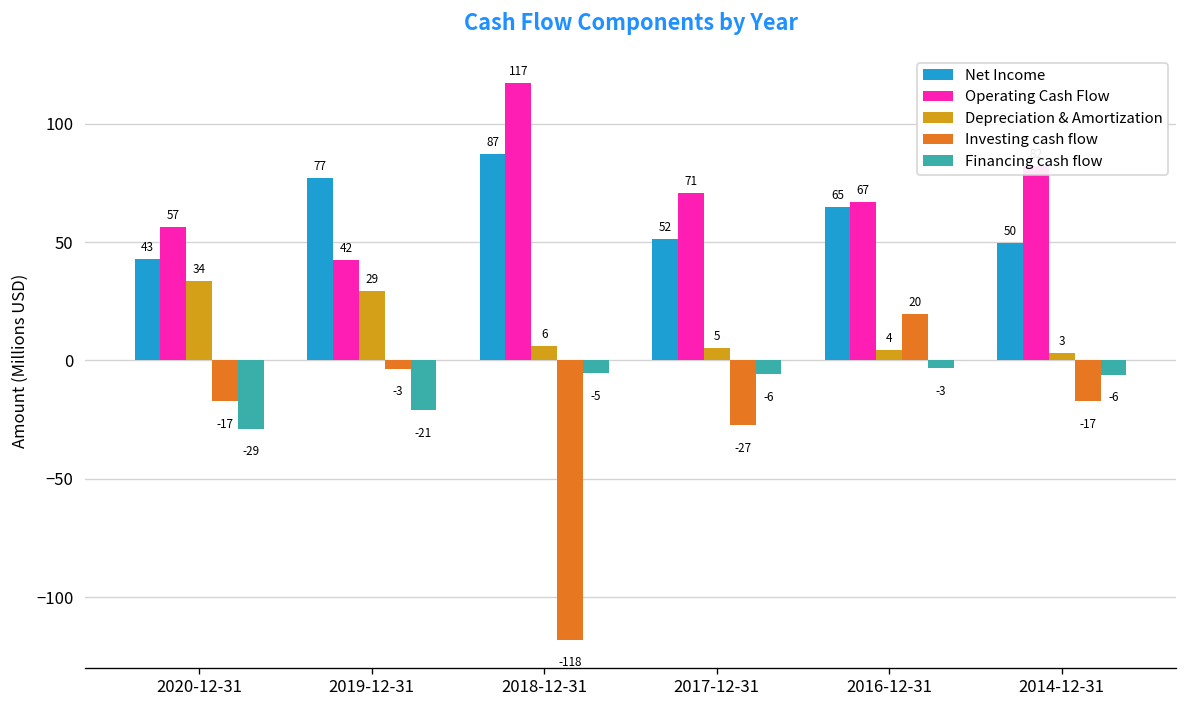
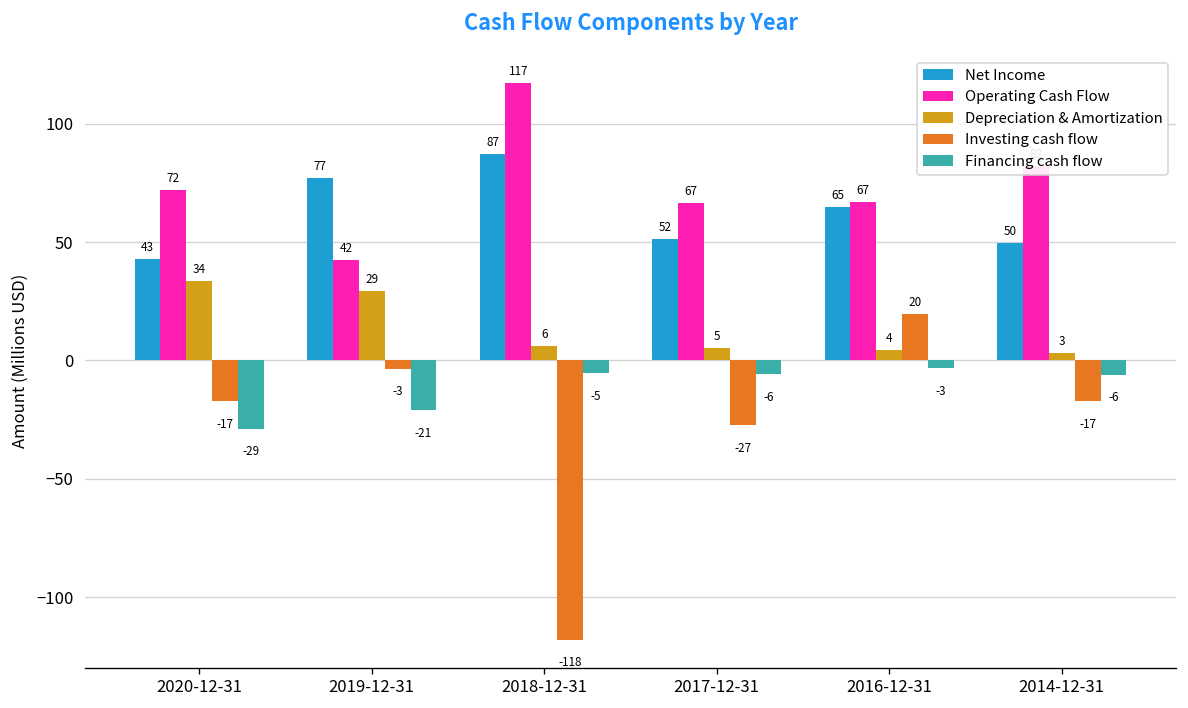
  {
    "Operating Cash Flow": {
-     "2020-12-31": 57,
+     "2020-12-31": 72,
      "2019-12-31": 42,
      "2018-12-31": 117,
-     "2017-12-31": 71,
+     "2017-12-31": 67,
      "2016-12-31": 67
    }
  }
